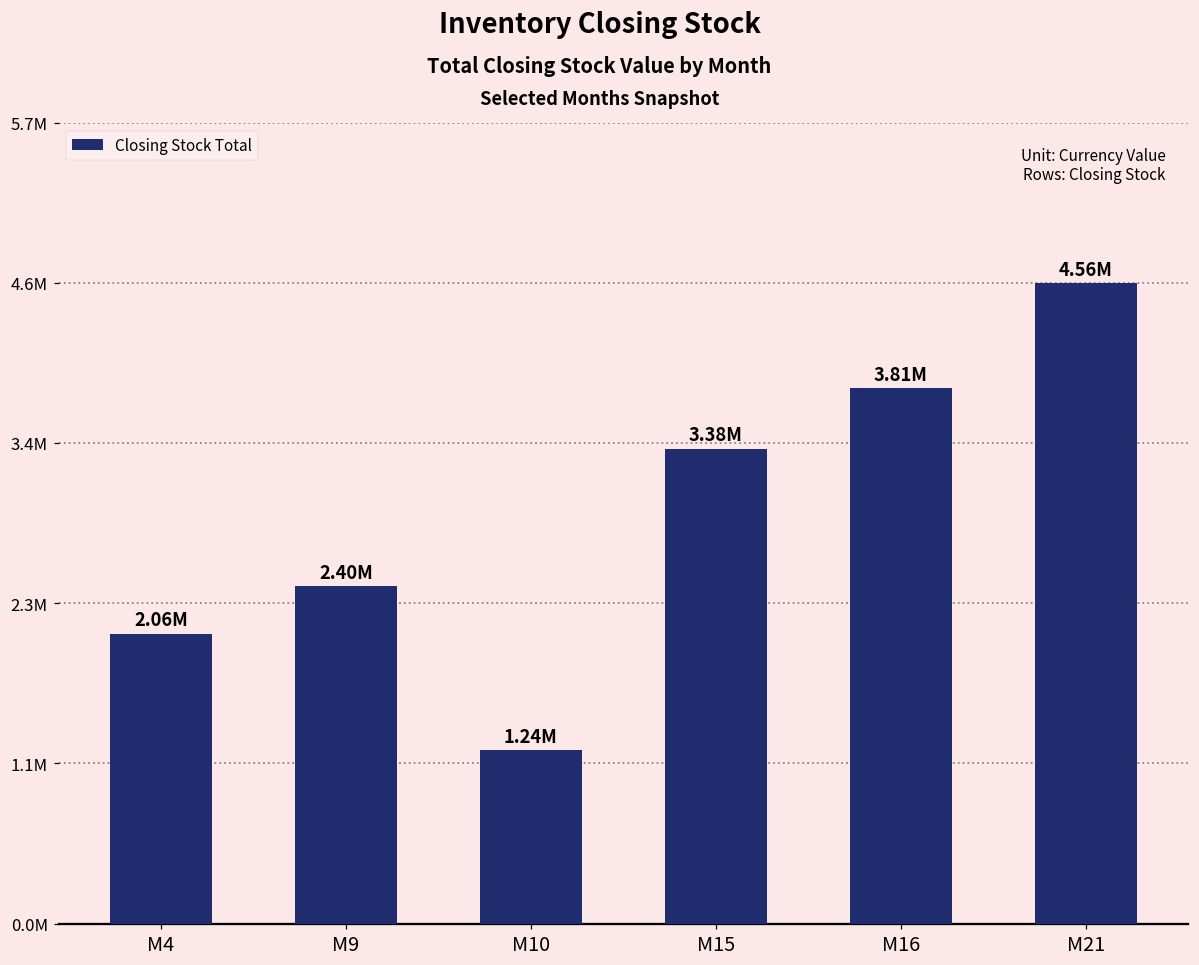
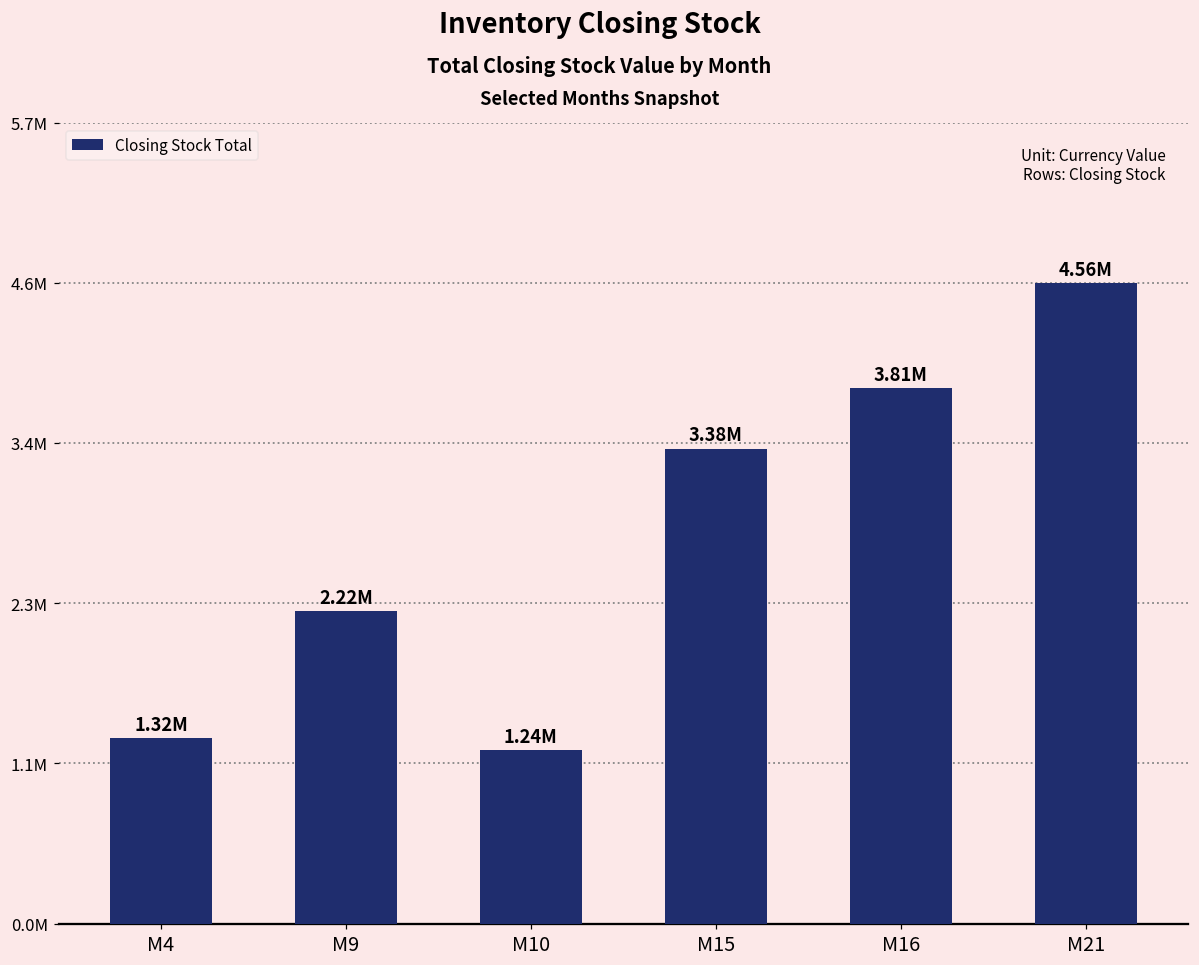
  {
-   "M4": "2.06M",
-   "M9": "2.40M",
+   "M4": "1.32M",
+   "M9": "2.22M",
    "M10": "1.24M",
    "M15": "3.38M",
    "M16": "3.81M",
    "M21": "4.56M"
  }
